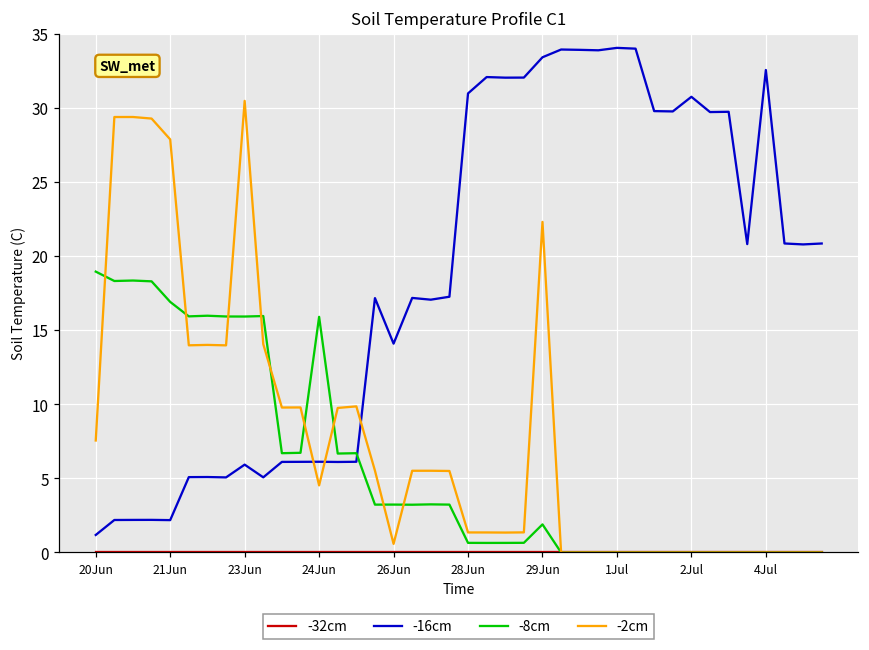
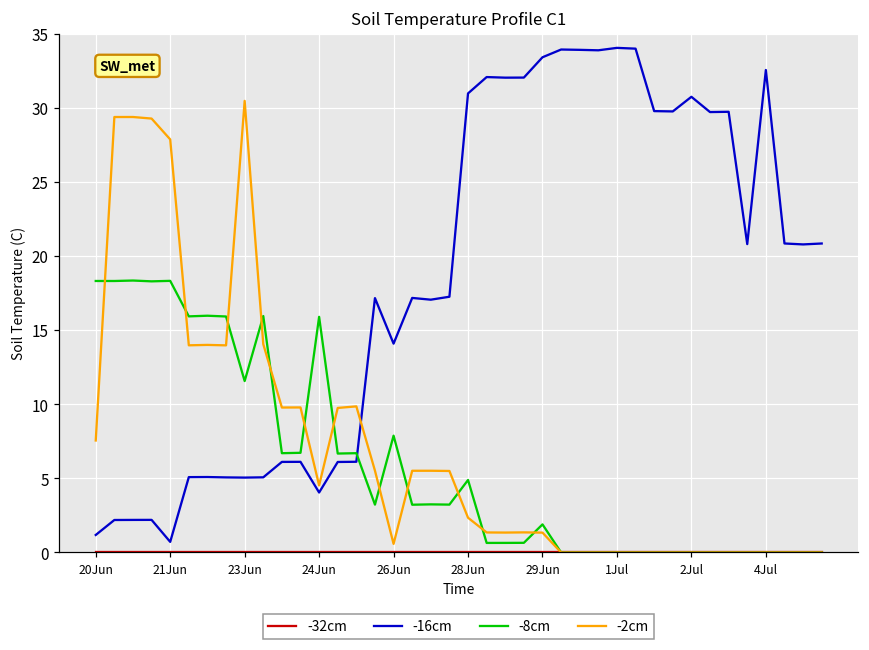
  {
    "-32cm": {
      "20Jun": 0.0,
      "21Jun": 0.0,
      "23Jun": 0.0,
      "24Jun": 0.0,
      "26Jun": 0.0,
      "28Jun": 0.0,
      "29Jun": 0.0
    },
    "-16cm": {
      "20Jun": 1.2,
-     "21Jun": 2.2,
-     "23Jun": 5.9,
-     "24Jun": 6.1,
+     "21Jun": 0.7,
+     "23Jun": 5.0,
+     "24Jun": 4.0,
      "26Jun": 14.1,
      "28Jun": 31.0,
      "29Jun": 33.4,
      "1Jul": 34.0,
      "2Jul": 30.7,
      "4Jul": 32.5
    },
    "-8cm": {
-     "20Jun": 18.9,
-     "21Jun": 16.9,
-     "23Jun": 15.9,
+     "20Jun": 18.3,
+     "21Jun": 18.3,
+     "23Jun": 11.6,
      "24Jun": 15.9,
-     "26Jun": 3.2,
-     "28Jun": 0.6,
+     "26Jun": 7.9,
+     "28Jun": 4.9,
      "29Jun": 1.9
    },
    "-2cm": {
      "20Jun": 7.6,
      "21Jun": 27.9,
      "23Jun": 30.5,
      "24Jun": 4.5,
      "26Jun": 0.6,
-     "28Jun": 1.4,
-     "29Jun": 22.3
+     "28Jun": 2.3,
+     "29Jun": 1.3
    }
  }
